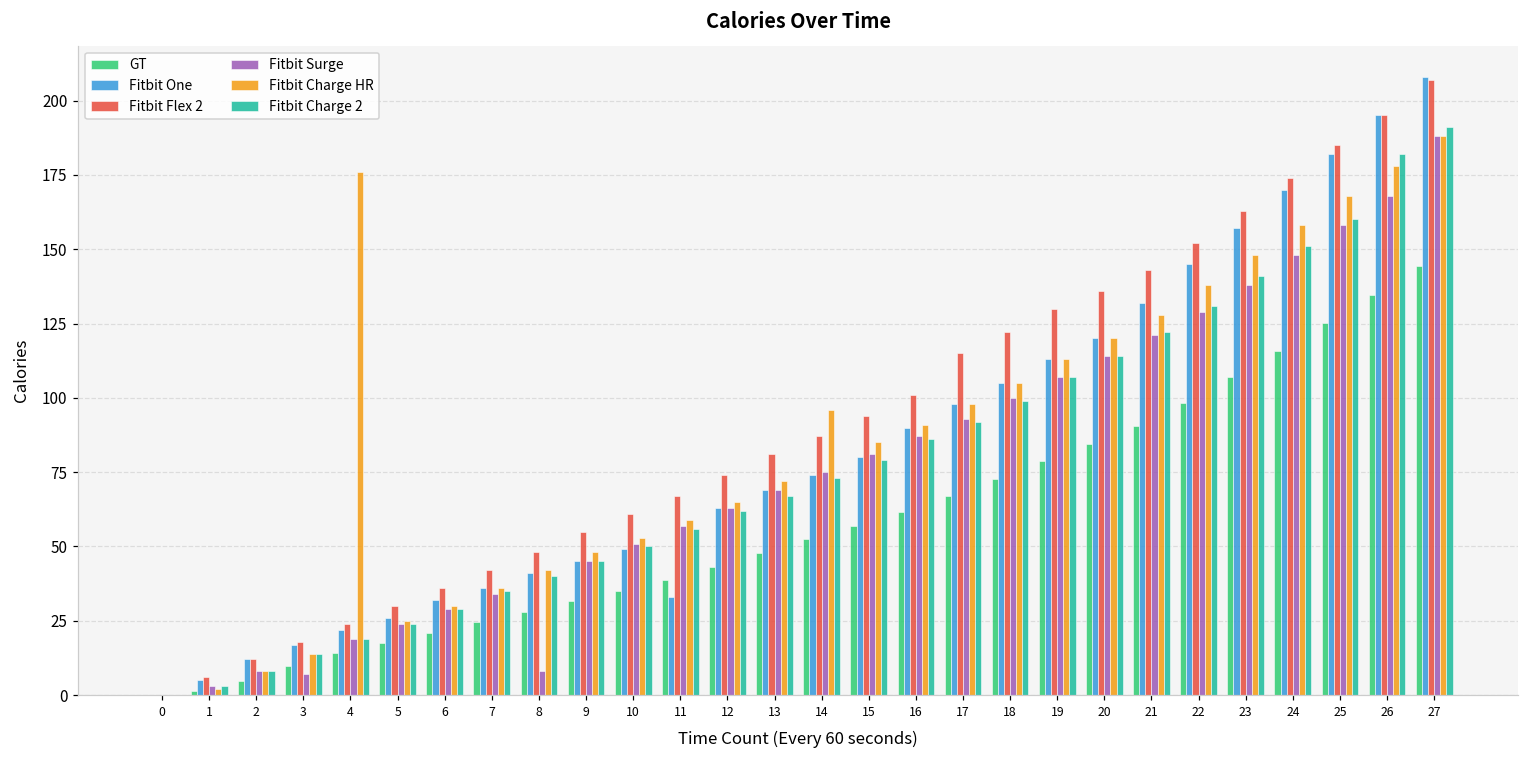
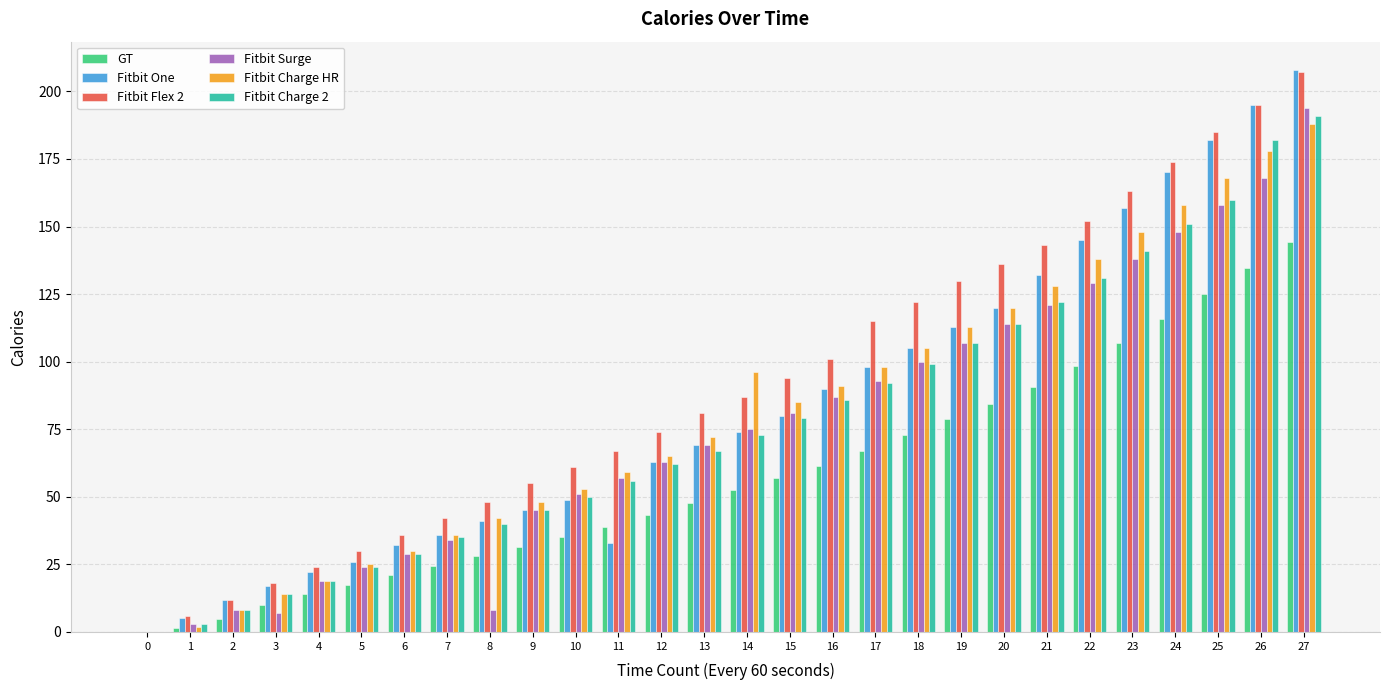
  {
    "Fitbit One": {
      "0": 0,
      "1": 5,
      "2": 12,
      "3": 17,
      "4": 22,
      "5": 26,
      "6": 32,
      "7": 36,
      "8": 41,
      "9": 45,
      "10": 49,
      "11": 33,
      "12": 63,
      "13": 69,
      "14": 74,
      "15": 80,
      "16": 90,
      "17": 98,
      "18": 105,
      "19": 113,
      "20": 120,
      "21": 132,
      "22": 145,
      "23": 157,
      "24": 170,
      "25": 182,
      "26": 195,
      "27": 208
    },
    "Fitbit Flex 2": {
      "0": 0,
      "1": 6,
      "2": 12,
      "3": 18,
      "4": 24,
      "5": 30,
      "6": 36,
      "7": 42,
      "8": 48,
      "9": 55,
      "10": 61,
      "11": 67,
      "12": 74,
      "13": 81,
      "14": 87,
      "15": 94,
      "16": 101,
      "17": 115,
      "18": 122,
      "19": 130,
      "20": 136,
      "21": 143,
      "22": 152,
      "23": 163,
      "24": 174,
      "25": 185,
      "26": 195,
      "27": 207
    },
    "Fitbit Surge": {
      "0": 0,
      "1": 3,
      "2": 8,
      "3": 7,
      "4": 19,
      "5": 24,
      "6": 29,
      "7": 34,
      "8": 8,
      "9": 45,
      "10": 51,
      "11": 57,
      "12": 63,
      "13": 69,
      "14": 75,
      "15": 81,
      "16": 87,
      "17": 93,
      "18": 100,
      "19": 107,
      "20": 114,
      "21": 121,
      "22": 129,
      "23": 138,
      "24": 148,
      "25": 158,
      "26": 168,
-     "27": 188
+     "27": 194
    },
    "Fitbit Charge HR": {
      "0": 0,
      "1": 2,
      "2": 8,
      "3": 14,
-     "4": 176,
+     "4": 19,
      "5": 25,
      "6": 30,
      "7": 36,
      "8": 42,
      "9": 48,
      "10": 53,
      "11": 59,
      "12": 65,
      "13": 72,
      "14": 96,
      "15": 85,
      "16": 91,
      "17": 98,
      "18": 105,
      "19": 113,
      "20": 120,
      "21": 128,
      "22": 138,
      "23": 148,
      "24": 158,
      "25": 168,
      "26": 178,
      "27": 188
    }
  }
